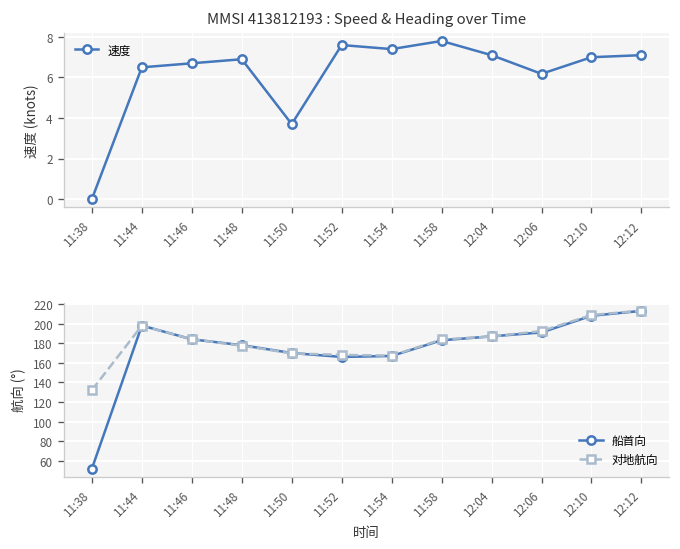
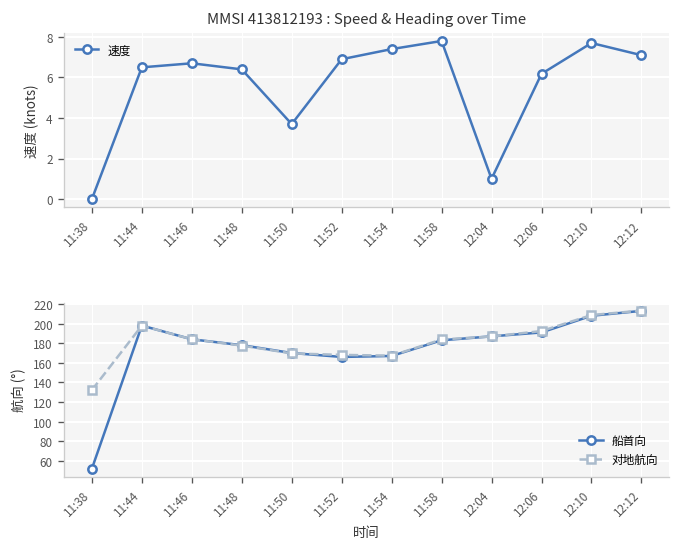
  {
    "MMSI 413812193 : Speed & Heading over Time": {
      "11:38": 0.0,
      "11:44": 6.5,
      "11:46": 6.7,
-     "11:48": 6.9,
+     "11:48": 6.4,
      "11:50": 3.7,
-     "11:52": 7.6,
+     "11:52": 6.9,
      "11:54": 7.4,
      "11:58": 7.8,
-     "12:04": 7.1,
+     "12:04": 1.0,
      "12:06": 6.2,
-     "12:10": 7.0,
+     "12:10": 7.7,
      "12:12": 7.1
    }
  }
